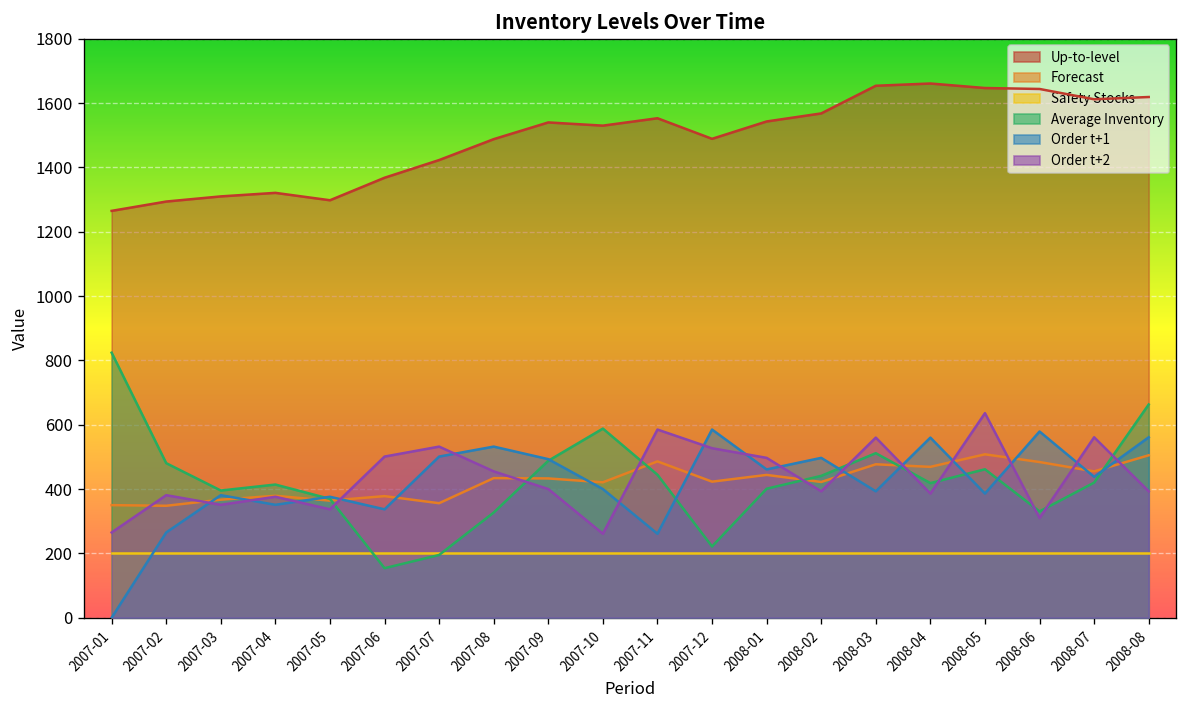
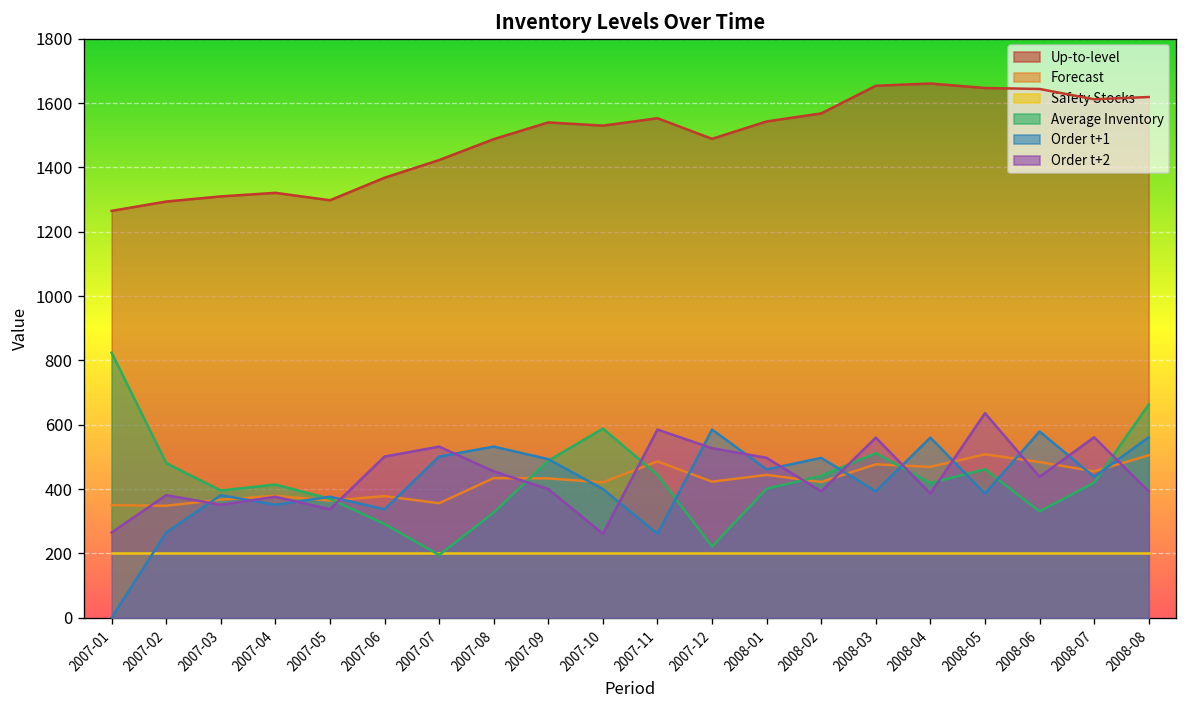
  {
    "Average Inventory": {
      "2007-01": 820,
      "2007-02": 480,
      "2007-03": 400,
      "2007-04": 410,
-     "2007-06": 150,
+     "2007-06": 290,
      "2007-08": 330,
      "2007-10": 590,
      "2007-11": 440,
      "2007-12": 220,
      "2008-01": 400,
      "2008-02": 440,
      "2008-03": 510,
      "2008-04": 420,
      "2008-05": 460,
      "2008-06": 330,
      "2008-07": 420,
      "2008-08": 660
    },
    "Order t+1": {
      "2007-01": 0,
      "2007-02": 270,
      "2007-03": 380,
      "2007-04": 350,
      "2007-06": 340,
      "2007-07": 500,
      "2007-08": 530,
      "2007-10": 400,
      "2007-11": 260,
      "2007-12": 590,
      "2008-01": 460,
      "2008-02": 500,
      "2008-03": 390,
      "2008-04": 560,
      "2008-05": 390,
      "2008-06": 580,
      "2008-07": 440,
      "2008-08": 560
    },
    "Order t+2": {
      "2007-01": 270,
      "2007-02": 380,
      "2007-03": 350,
      "2007-05": 340,
      "2007-06": 500,
      "2007-07": 530,
      "2007-08": 460,
      "2007-09": 400,
      "2007-10": 260,
      "2007-11": 590,
      "2007-12": 530,
      "2008-01": 500,
      "2008-02": 390,
      "2008-03": 560,
      "2008-04": 390,
      "2008-05": 640,
-     "2008-06": 310,
+     "2008-06": 440,
      "2008-07": 560,
      "2008-08": 390
    }
  }
